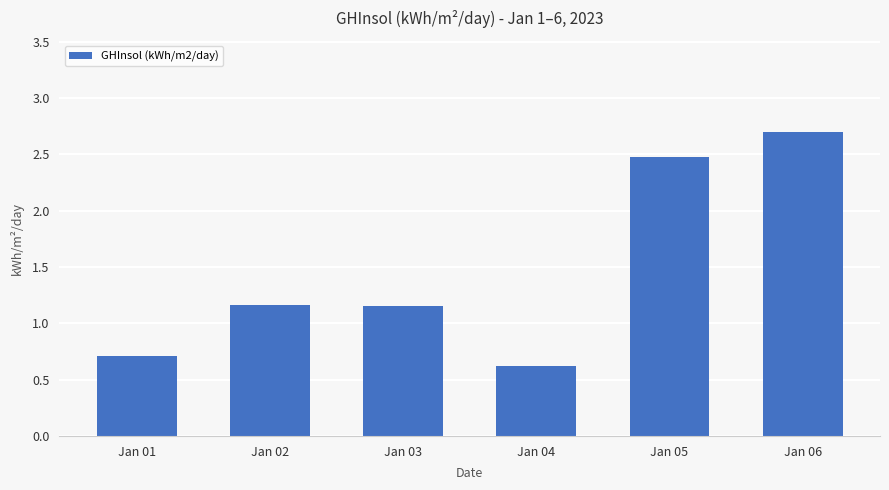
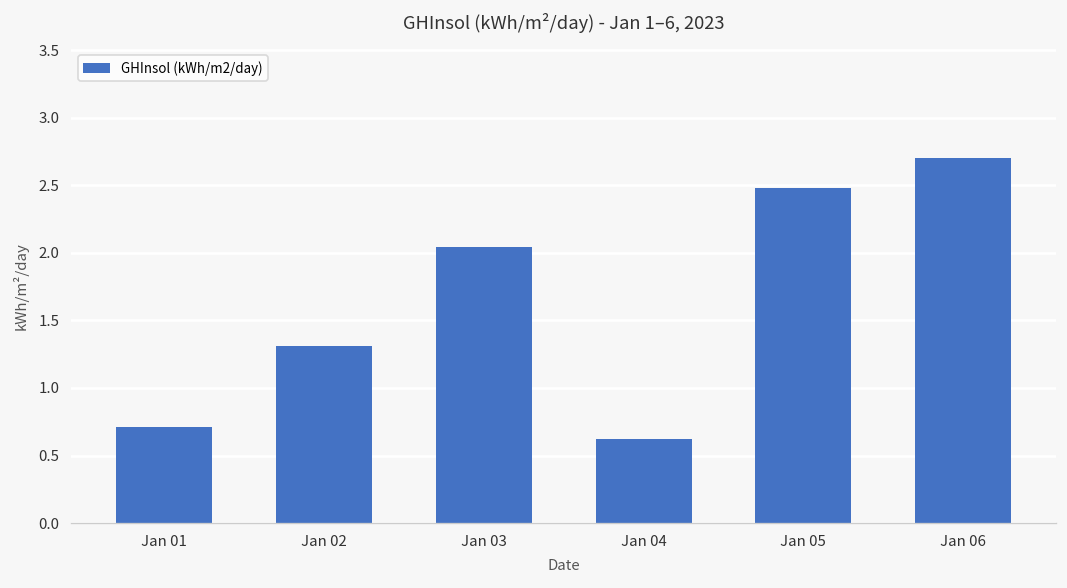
  {
    "Jan 01": 0.71,
-   "Jan 02": 1.16,
-   "Jan 03": 1.15,
+   "Jan 02": 1.31,
+   "Jan 03": 2.04,
    "Jan 04": 0.62,
    "Jan 05": 2.48,
    "Jan 06": 2.70
  }
